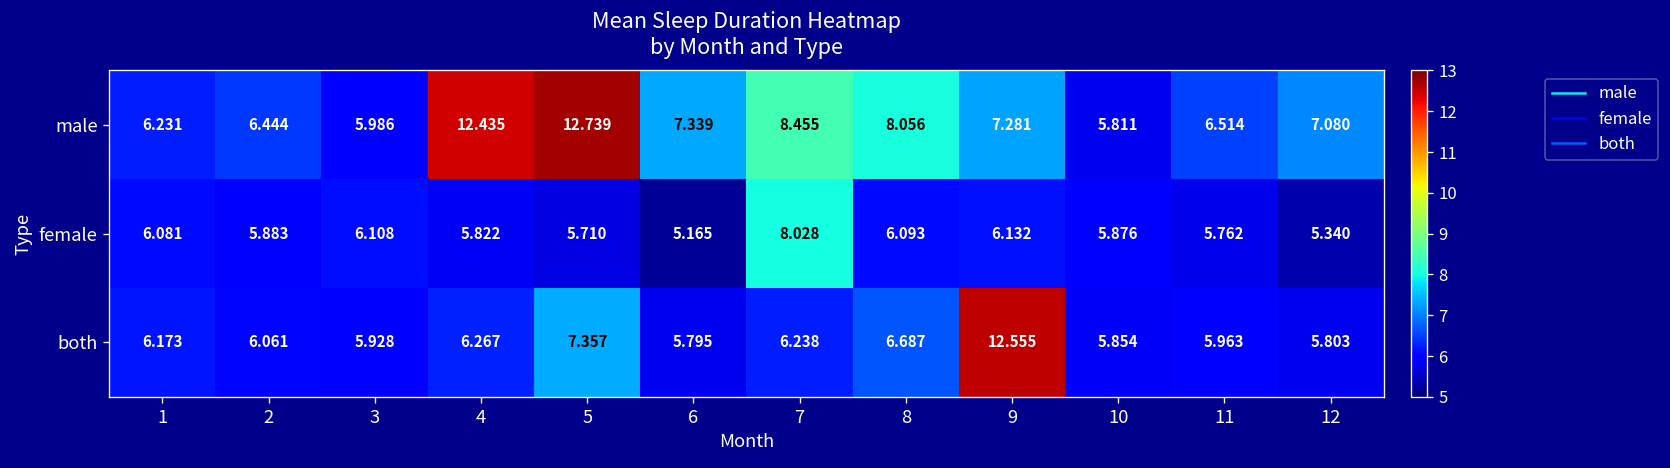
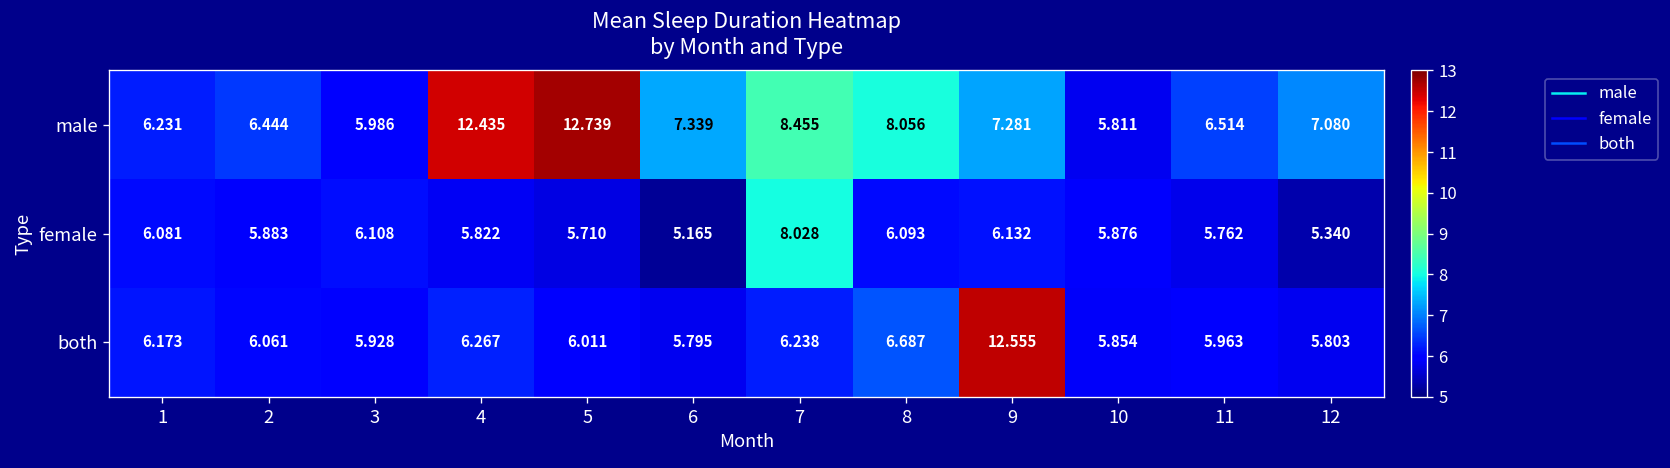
  {
    "male": {
      "1": 6.231,
      "2": 6.444,
      "3": 5.986,
      "4": 12.435,
      "5": 12.739,
      "6": 7.339,
      "7": 8.455,
      "8": 8.056,
      "9": 7.281,
      "10": 5.811,
      "11": 6.514,
      "12": 7.080
    },
    "female": {
      "1": 6.081,
      "2": 5.883,
      "3": 6.108,
      "4": 5.822,
      "5": 5.710,
      "6": 5.165,
      "7": 8.028,
      "8": 6.093,
      "9": 6.132,
      "10": 5.876,
      "11": 5.762,
      "12": 5.340
    },
    "both": {
      "1": 6.173,
      "2": 6.061,
      "3": 5.928,
      "4": 6.267,
-     "5": 7.357,
+     "5": 6.011,
      "6": 5.795,
      "7": 6.238,
      "8": 6.687,
      "9": 12.555,
      "10": 5.854,
      "11": 5.963,
      "12": 5.803
    }
  }
